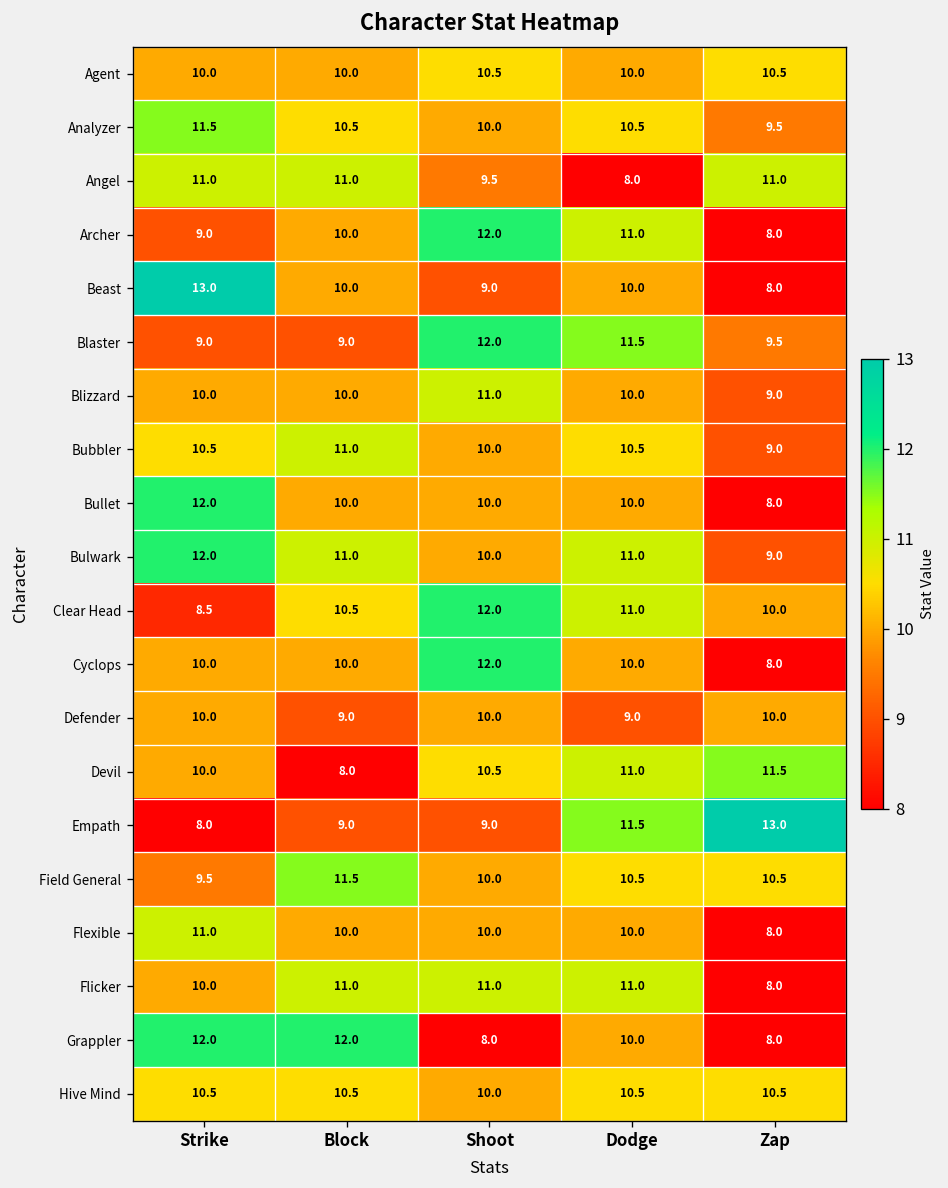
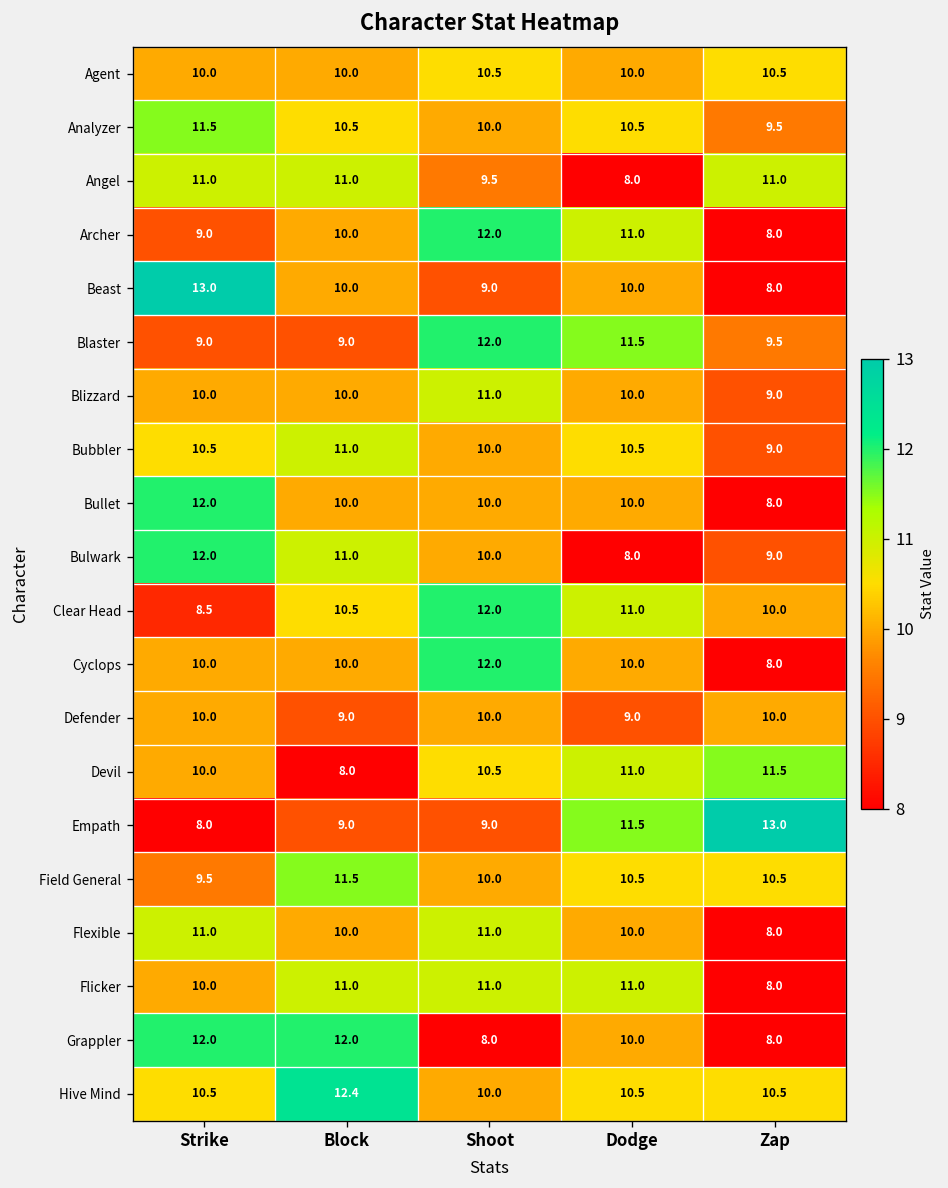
  {
    "Agent": {
      "Strike": 10.0,
      "Block": 10.0,
      "Shoot": 10.5,
      "Dodge": 10.0,
      "Zap": 10.5
    },
    "Analyzer": {
      "Strike": 11.5,
      "Block": 10.5,
      "Shoot": 10.0,
      "Dodge": 10.5,
      "Zap": 9.5
    },
    "Angel": {
      "Strike": 11.0,
      "Block": 11.0,
      "Shoot": 9.5,
      "Dodge": 8.0,
      "Zap": 11.0
    },
    "Archer": {
      "Strike": 9.0,
      "Block": 10.0,
      "Shoot": 12.0,
      "Dodge": 11.0,
      "Zap": 8.0
    },
    "Beast": {
      "Strike": 13.0,
      "Block": 10.0,
      "Shoot": 9.0,
      "Dodge": 10.0,
      "Zap": 8.0
    },
    "Blaster": {
      "Strike": 9.0,
      "Block": 9.0,
      "Shoot": 12.0,
      "Dodge": 11.5,
      "Zap": 9.5
    },
    "Blizzard": {
      "Strike": 10.0,
      "Block": 10.0,
      "Shoot": 11.0,
      "Dodge": 10.0,
      "Zap": 9.0
    },
    "Bubbler": {
      "Strike": 10.5,
      "Block": 11.0,
      "Shoot": 10.0,
      "Dodge": 10.5,
      "Zap": 9.0
    },
    "Bullet": {
      "Strike": 12.0,
      "Block": 10.0,
      "Shoot": 10.0,
      "Dodge": 10.0,
      "Zap": 8.0
    },
    "Bulwark": {
      "Strike": 12.0,
      "Block": 11.0,
      "Shoot": 10.0,
-     "Dodge": 11.0,
+     "Dodge": 8.0,
      "Zap": 9.0
    },
    "Clear Head": {
      "Strike": 8.5,
      "Block": 10.5,
      "Shoot": 12.0,
      "Dodge": 11.0,
      "Zap": 10.0
    },
    "Cyclops": {
      "Strike": 10.0,
      "Block": 10.0,
      "Shoot": 12.0,
      "Dodge": 10.0,
      "Zap": 8.0
    },
    "Defender": {
      "Strike": 10.0,
      "Block": 9.0,
      "Shoot": 10.0,
      "Dodge": 9.0,
      "Zap": 10.0
    },
    "Devil": {
      "Strike": 10.0,
      "Block": 8.0,
      "Shoot": 10.5,
      "Dodge": 11.0,
      "Zap": 11.5
    },
    "Empath": {
      "Strike": 8.0,
      "Block": 9.0,
      "Shoot": 9.0,
      "Dodge": 11.5,
      "Zap": 13.0
    },
    "Field General": {
      "Strike": 9.5,
      "Block": 11.5,
      "Shoot": 10.0,
      "Dodge": 10.5,
      "Zap": 10.5
    },
    "Flexible": {
      "Strike": 11.0,
      "Block": 10.0,
-     "Shoot": 10.0,
+     "Shoot": 11.0,
      "Dodge": 10.0,
      "Zap": 8.0
    },
    "Flicker": {
      "Strike": 10.0,
      "Block": 11.0,
      "Shoot": 11.0,
      "Dodge": 11.0,
      "Zap": 8.0
    },
    "Grappler": {
      "Strike": 12.0,
      "Block": 12.0,
      "Shoot": 8.0,
      "Dodge": 10.0,
      "Zap": 8.0
    },
    "Hive Mind": {
      "Strike": 10.5,
-     "Block": 10.5,
+     "Block": 12.4,
      "Shoot": 10.0,
      "Dodge": 10.5,
      "Zap": 10.5
    }
  }
